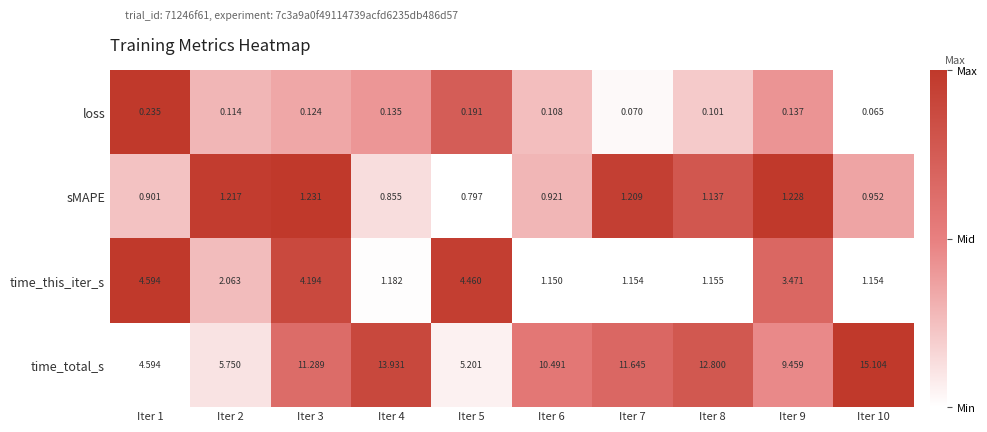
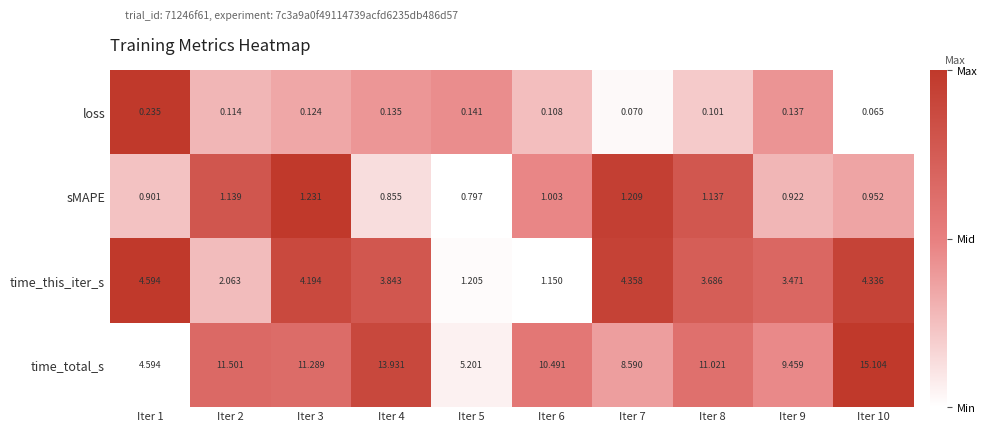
  {
    "loss": {
      "Iter 1": 0.235,
      "Iter 2": 0.114,
      "Iter 3": 0.124,
      "Iter 4": 0.135,
-     "Iter 5": 0.191,
+     "Iter 5": 0.141,
      "Iter 6": 0.108,
      "Iter 7": 0.070,
      "Iter 8": 0.101,
      "Iter 9": 0.137,
      "Iter 10": 0.065
    },
    "sMAPE": {
      "Iter 1": 0.901,
-     "Iter 2": 1.217,
+     "Iter 2": 1.139,
      "Iter 3": 1.231,
      "Iter 4": 0.855,
      "Iter 5": 0.797,
-     "Iter 6": 0.921,
+     "Iter 6": 1.003,
      "Iter 7": 1.209,
      "Iter 8": 1.137,
-     "Iter 9": 1.228,
+     "Iter 9": 0.922,
      "Iter 10": 0.952
    },
    "time_this_iter_s": {
      "Iter 1": 4.594,
      "Iter 2": 2.063,
      "Iter 3": 4.194,
-     "Iter 4": 1.182,
-     "Iter 5": 4.460,
+     "Iter 4": 3.843,
+     "Iter 5": 1.205,
      "Iter 6": 1.150,
-     "Iter 7": 1.154,
-     "Iter 8": 1.155,
+     "Iter 7": 4.358,
+     "Iter 8": 3.686,
      "Iter 9": 3.471,
-     "Iter 10": 1.154
+     "Iter 10": 4.336
    },
    "time_total_s": {
      "Iter 1": 4.594,
-     "Iter 2": 5.750,
+     "Iter 2": 11.501,
      "Iter 3": 11.289,
      "Iter 4": 13.931,
      "Iter 5": 5.201,
      "Iter 6": 10.491,
-     "Iter 7": 11.645,
-     "Iter 8": 12.800,
+     "Iter 7": 8.590,
+     "Iter 8": 11.021,
      "Iter 9": 9.459,
      "Iter 10": 15.104
    }
  }
